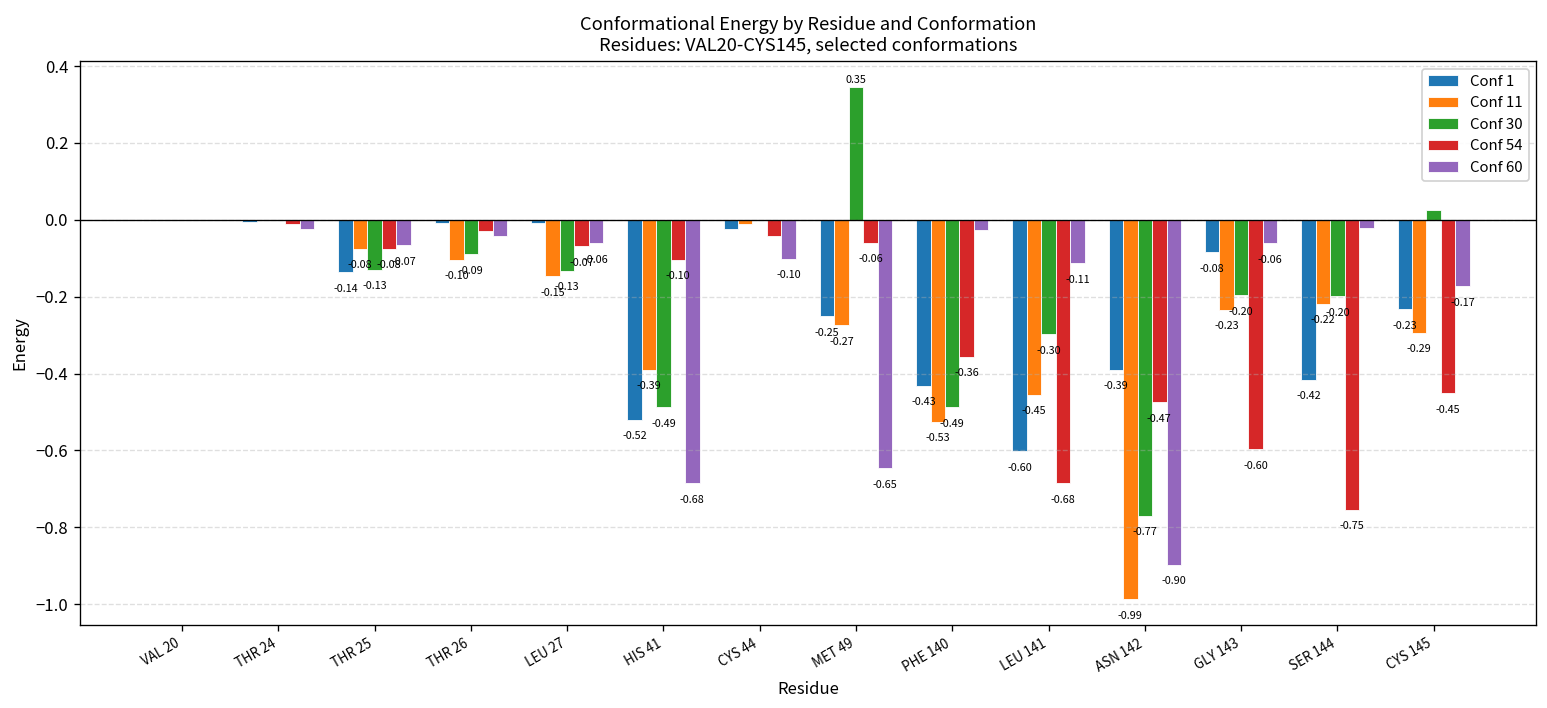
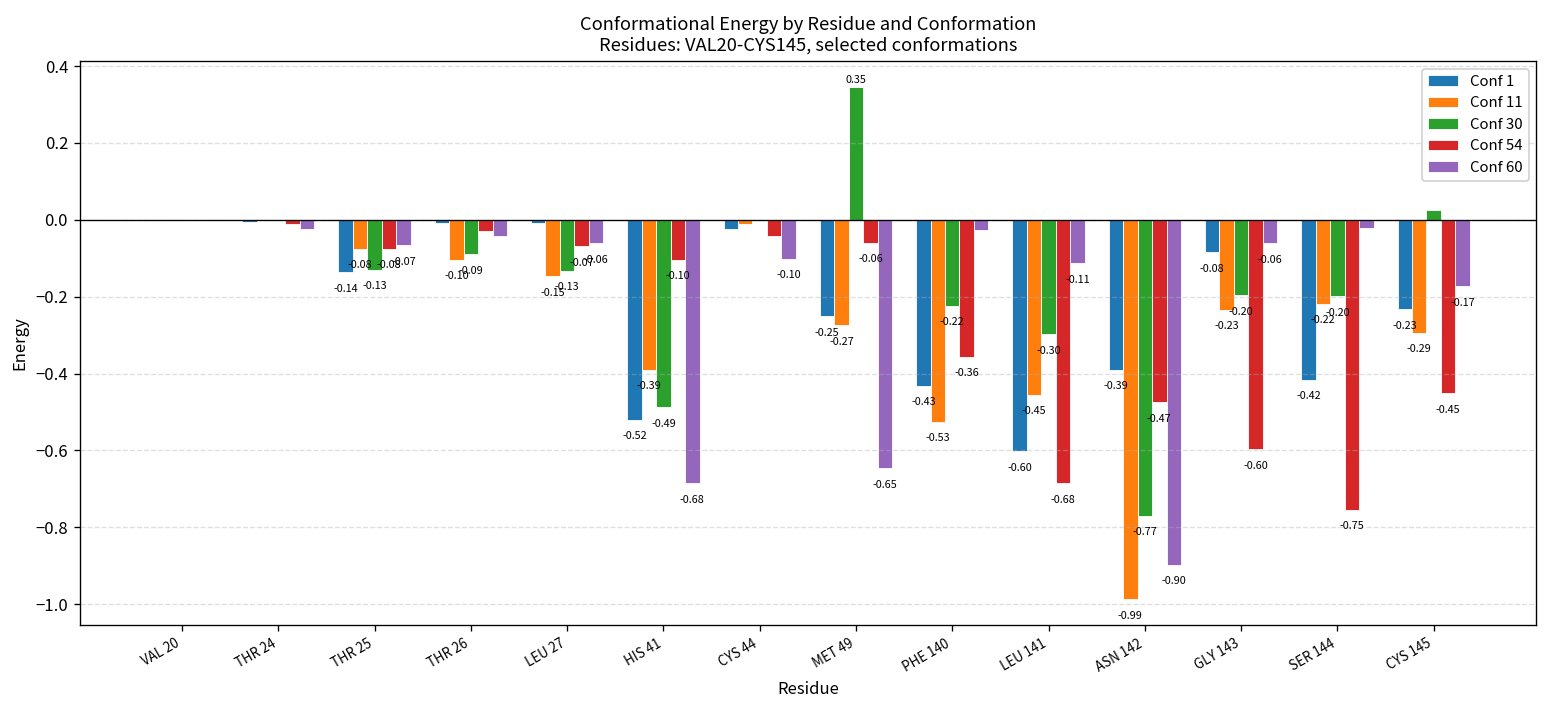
  {
    "Conf 1": {
      "THR 25": -0.14,
      "HIS 41": -0.52,
      "MET 49": -0.25,
      "PHE 140": -0.43,
      "LEU 141": -0.60,
      "ASN 142": -0.39,
      "GLY 143": -0.08,
      "SER 144": -0.42,
      "CYS 145": -0.23
    },
    "Conf 11": {
      "THR 25": -0.08,
      "HIS 41": -0.39,
      "MET 49": -0.27,
      "PHE 140": -0.53,
      "LEU 141": -0.45,
      "ASN 142": -0.99,
      "GLY 143": -0.23,
      "SER 144": -0.22,
      "CYS 145": -0.29
    },
    "Conf 30": {
      "THR 25": -0.13,
      "HIS 41": -0.49,
      "MET 49": 0.35,
-     "PHE 140": -0.49,
+     "PHE 140": -0.22,
      "LEU 141": -0.30,
      "ASN 142": -0.77,
      "GLY 143": -0.20,
      "SER 144": -0.20
    },
    "Conf 54": {
      "HIS 41": -0.10,
      "MET 49": -0.06,
      "PHE 140": -0.36,
      "LEU 141": -0.68,
      "ASN 142": -0.47,
      "GLY 143": -0.60,
      "SER 144": -0.75,
      "CYS 145": -0.45
    },
    "Conf 60": {
      "HIS 41": -0.68,
      "CYS 44": -0.10,
      "MET 49": -0.65,
      "LEU 141": -0.11,
      "ASN 142": -0.90,
      "GLY 143": -0.06,
      "CYS 145": -0.17
    }
  }
